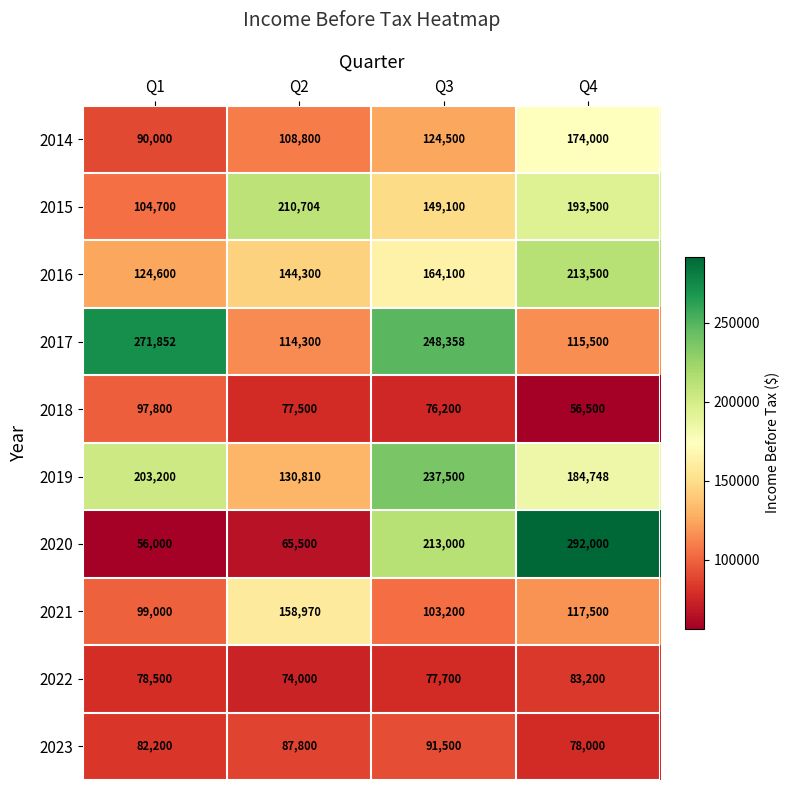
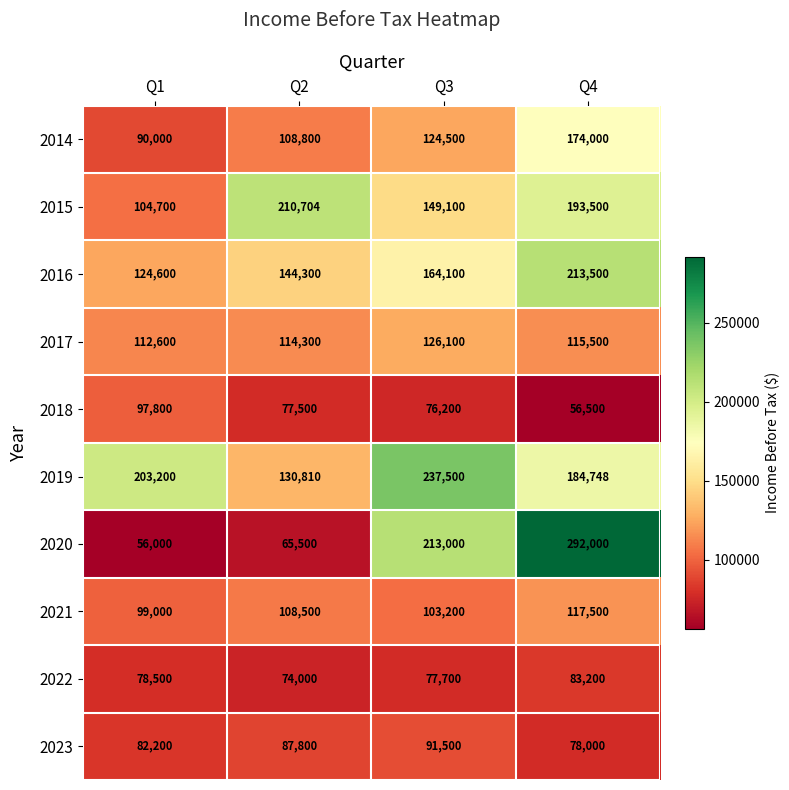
  {
    "2014": {
      "Q1": "90,000",
      "Q2": "108,800",
      "Q3": "124,500",
      "Q4": "174,000"
    },
    "2015": {
      "Q1": "104,700",
      "Q2": "210,704",
      "Q3": "149,100",
      "Q4": "193,500"
    },
    "2016": {
      "Q1": "124,600",
      "Q2": "144,300",
      "Q3": "164,100",
      "Q4": "213,500"
    },
    "2017": {
-     "Q1": "271,852",
+     "Q1": "112,600",
      "Q2": "114,300",
-     "Q3": "248,358",
+     "Q3": "126,100",
      "Q4": "115,500"
    },
    "2018": {
      "Q1": "97,800",
      "Q2": "77,500",
      "Q3": "76,200",
      "Q4": "56,500"
    },
    "2019": {
      "Q1": "203,200",
      "Q2": "130,810",
      "Q3": "237,500",
      "Q4": "184,748"
    },
    "2020": {
      "Q1": "56,000",
      "Q2": "65,500",
      "Q3": "213,000",
      "Q4": "292,000"
    },
    "2021": {
      "Q1": "99,000",
-     "Q2": "158,970",
+     "Q2": "108,500",
      "Q3": "103,200",
      "Q4": "117,500"
    },
    "2022": {
      "Q1": "78,500",
      "Q2": "74,000",
      "Q3": "77,700",
      "Q4": "83,200"
    },
    "2023": {
      "Q1": "82,200",
      "Q2": "87,800",
      "Q3": "91,500",
      "Q4": "78,000"
    }
  }
